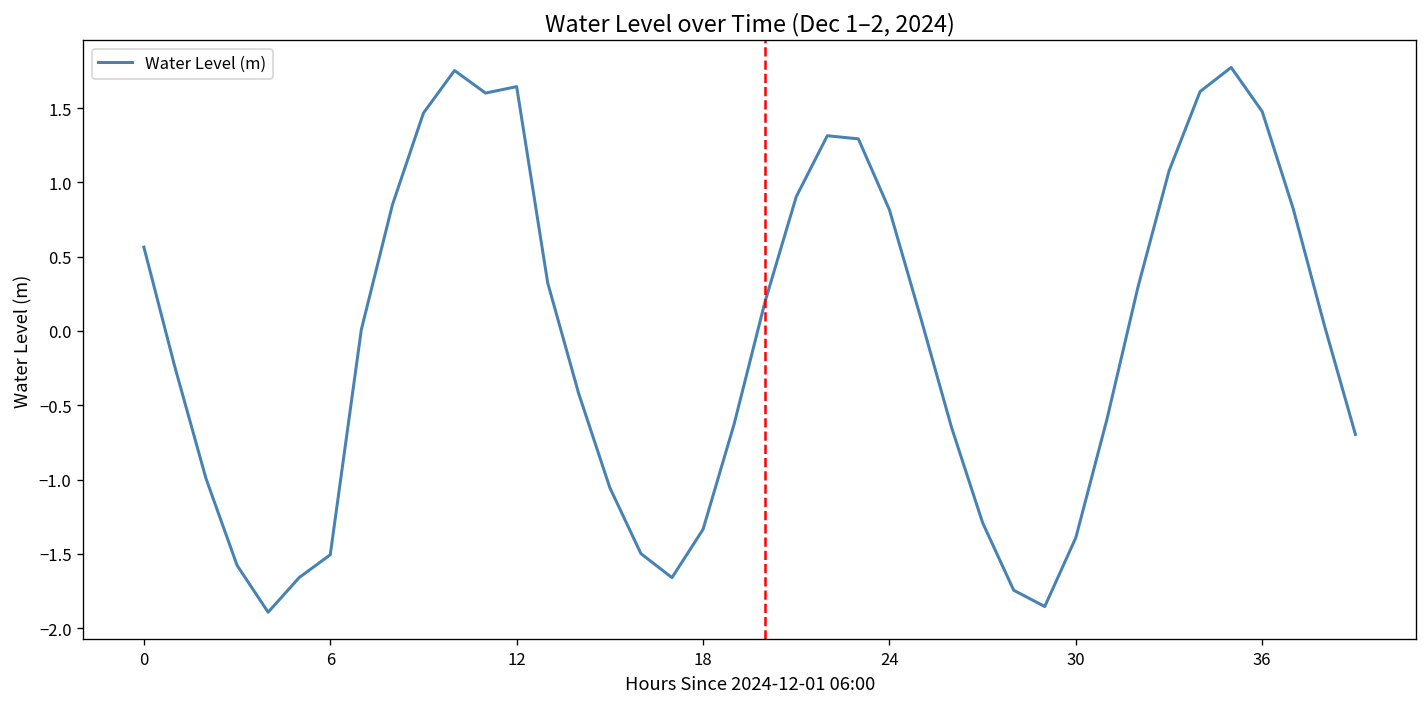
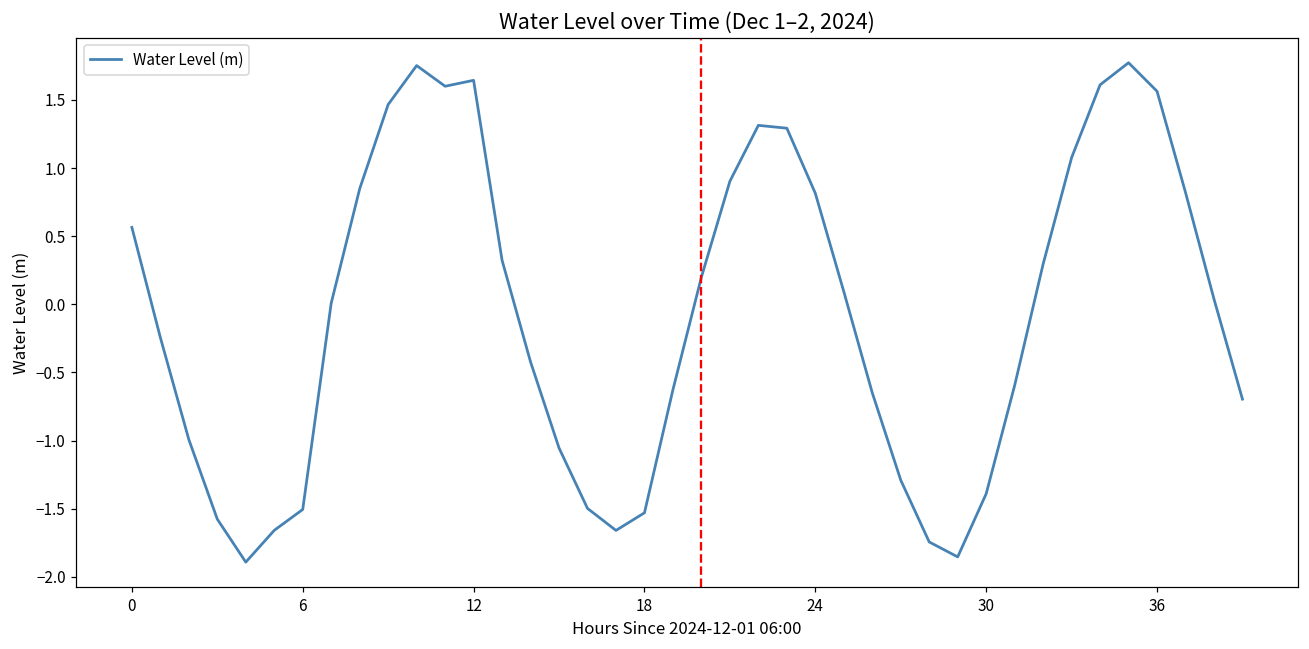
  {
    "0": 0.56,
    "6": -1.51,
    "12": 1.64,
-   "18": -1.33,
+   "18": -1.53,
    "24": 0.81,
    "30": -1.39,
-   "36": 1.48
+   "36": 1.56
  }
